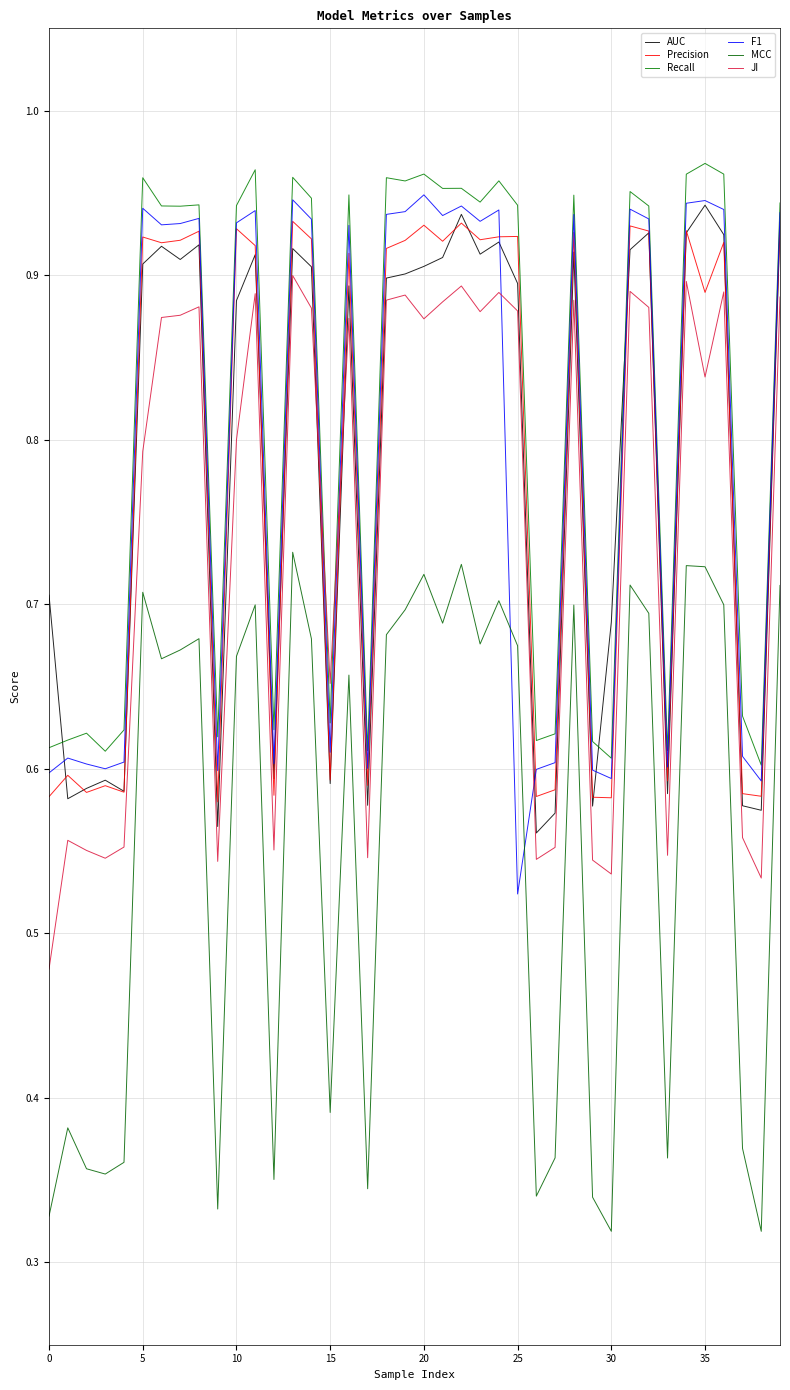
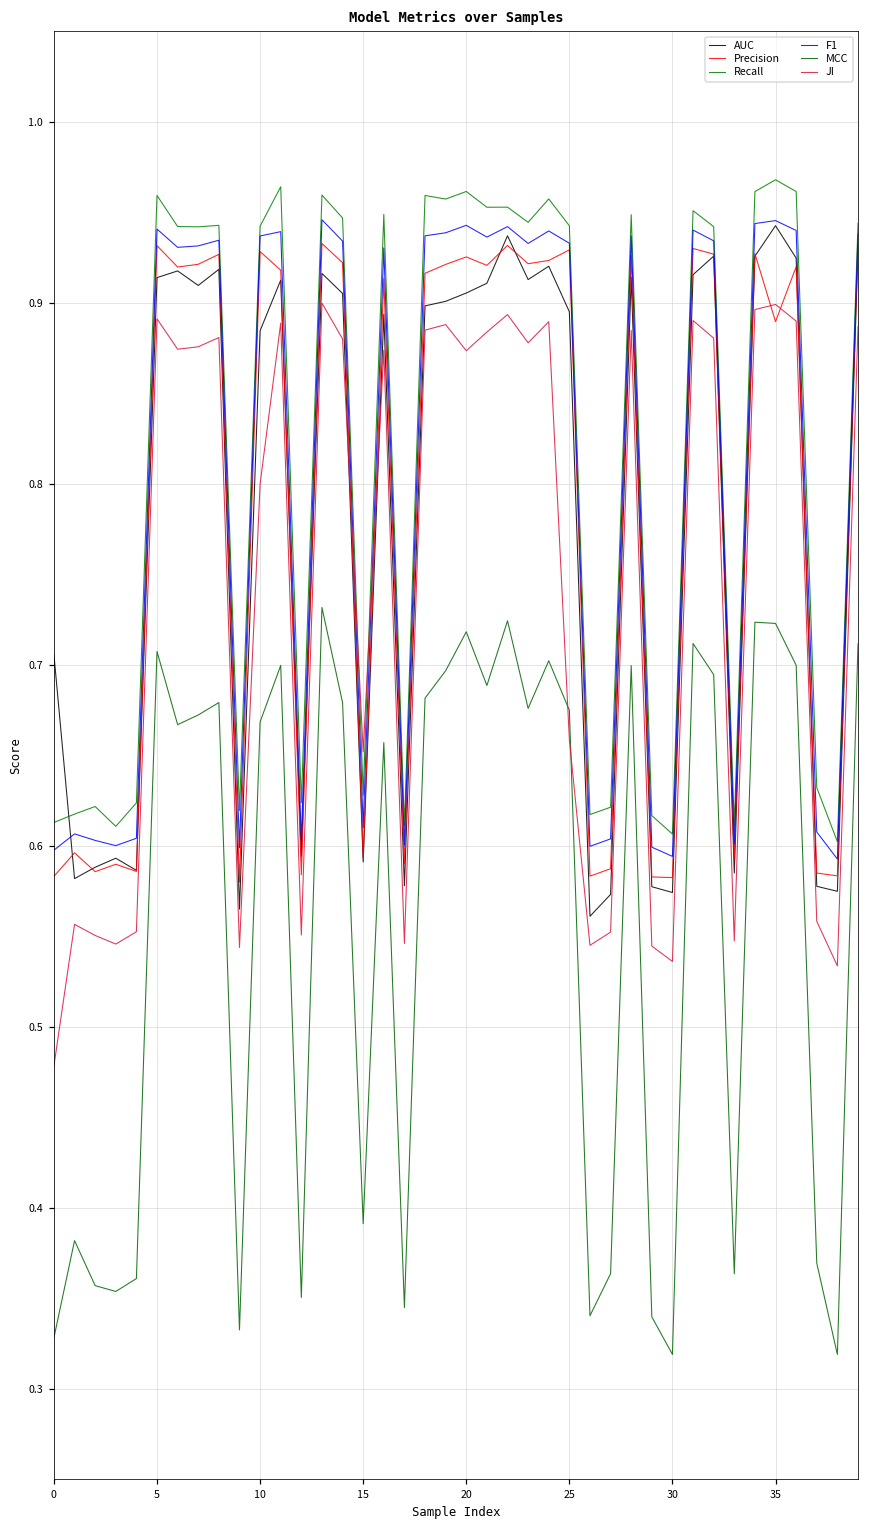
  {
    "AUC": {
      "0": 0.706,
-     "5": 0.907,
+     "5": 0.914,
      "10": 0.885,
      "15": 0.591,
      "20": 0.905,
      "25": 0.895,
-     "30": 0.689,
+     "30": 0.574,
      "35": 0.943
    },
    "Precision": {
      "0": 0.583,
-     "5": 0.923,
+     "5": 0.932,
      "10": 0.928,
      "15": 0.593,
-     "20": 0.930,
-     "25": 0.924,
+     "20": 0.925,
+     "25": 0.929,
      "30": 0.582,
      "35": 0.890
    },
    "F1": {
      "0": 0.598,
      "5": 0.941,
-     "10": 0.932,
+     "10": 0.937,
      "15": 0.610,
-     "20": 0.949,
-     "25": 0.524,
+     "20": 0.943,
+     "25": 0.933,
      "30": 0.594,
      "35": 0.945
    },
    "JI": {
      "0": 0.478,
-     "5": 0.793,
+     "5": 0.891,
      "10": 0.800,
      "15": 0.652,
      "20": 0.873,
-     "25": 0.878,
+     "25": 0.659,
      "30": 0.536,
-     "35": 0.838
+     "35": 0.899
    }
  }
